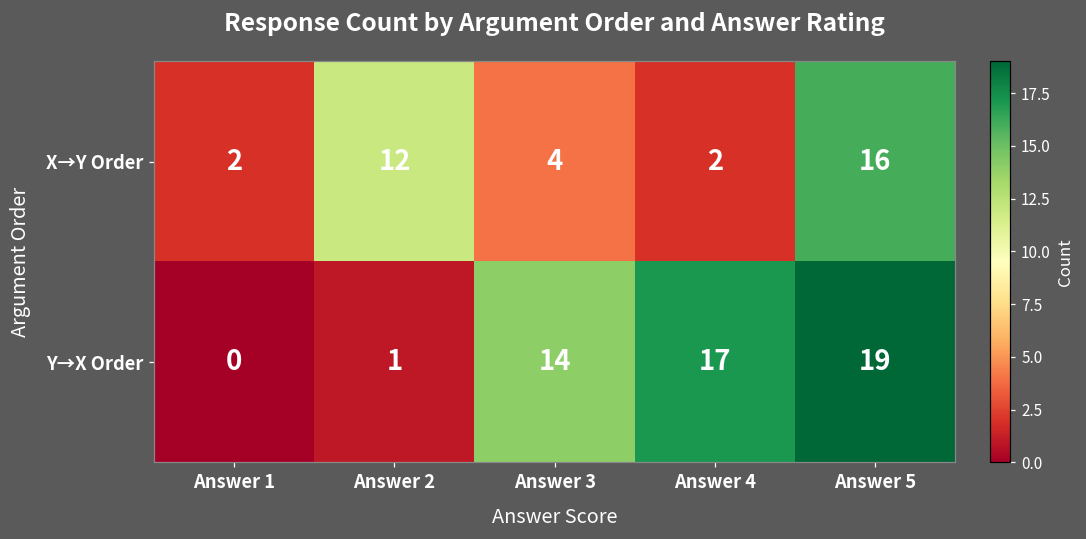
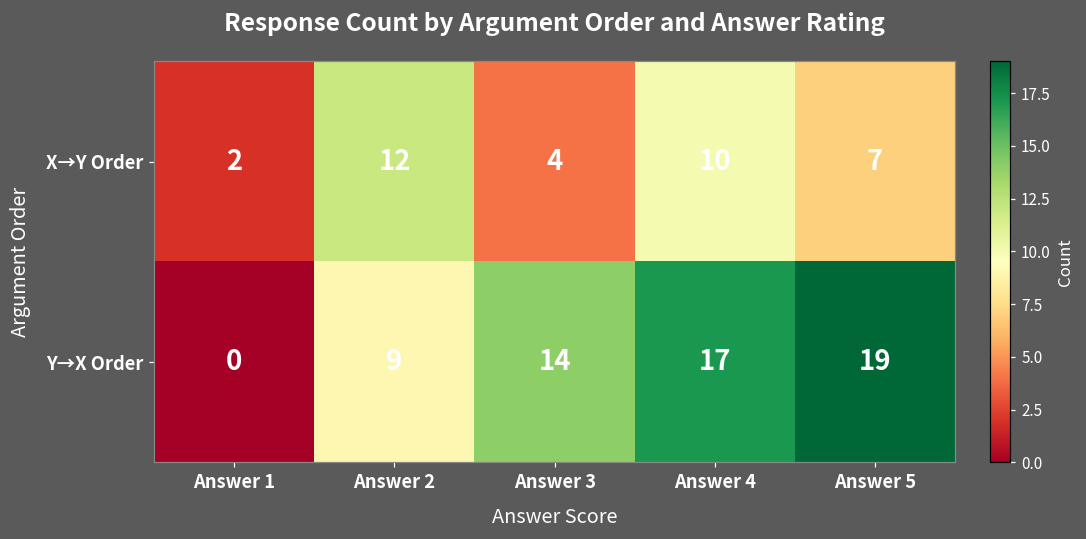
  {
    "X→Y Order": {
      "Answer 1": 2,
      "Answer 2": 12,
      "Answer 3": 4,
-     "Answer 4": 2,
-     "Answer 5": 16
+     "Answer 4": 10,
+     "Answer 5": 7
    },
    "Y→X Order": {
      "Answer 1": 0,
-     "Answer 2": 1,
+     "Answer 2": 9,
      "Answer 3": 14,
      "Answer 4": 17,
      "Answer 5": 19
    }
  }
